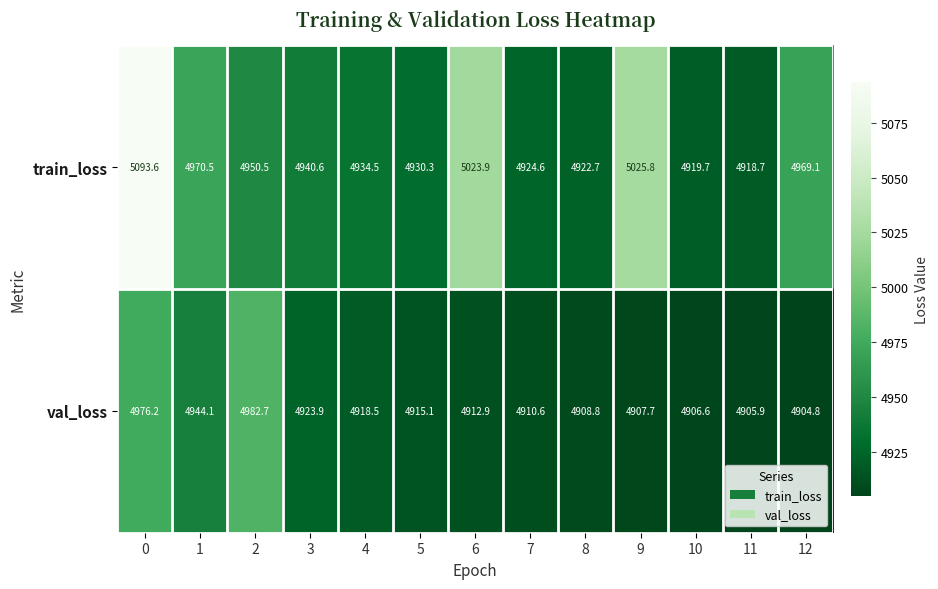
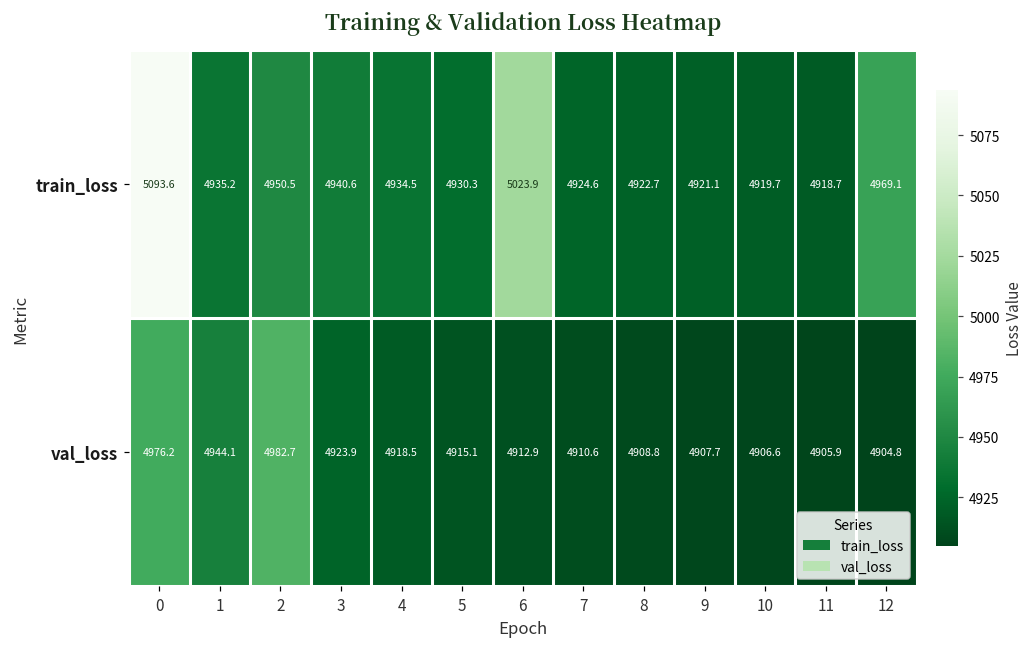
  {
    "train_loss": {
      "0": 5093.6,
-     "1": 4970.5,
+     "1": 4935.2,
      "2": 4950.5,
      "3": 4940.6,
      "4": 4934.5,
      "5": 4930.3,
      "6": 5023.9,
      "7": 4924.6,
      "8": 4922.7,
-     "9": 5025.8,
+     "9": 4921.1,
      "10": 4919.7,
      "11": 4918.7,
      "12": 4969.1
    },
    "val_loss": {
      "0": 4976.2,
      "1": 4944.1,
      "2": 4982.7,
      "3": 4923.9,
      "4": 4918.5,
      "5": 4915.1,
      "6": 4912.9,
      "7": 4910.6,
      "8": 4908.8,
      "9": 4907.7,
      "10": 4906.6,
      "11": 4905.9,
      "12": 4904.8
    }
  }
